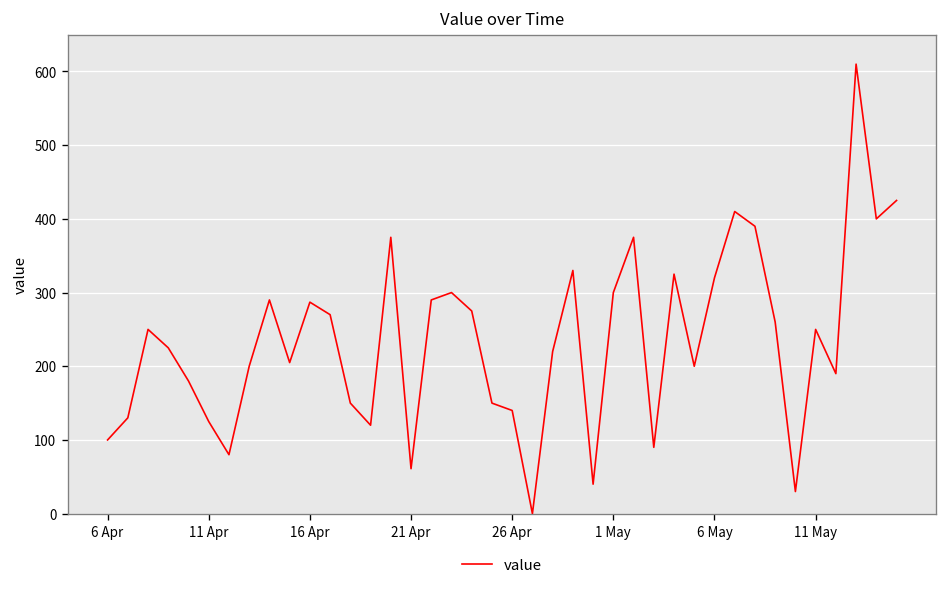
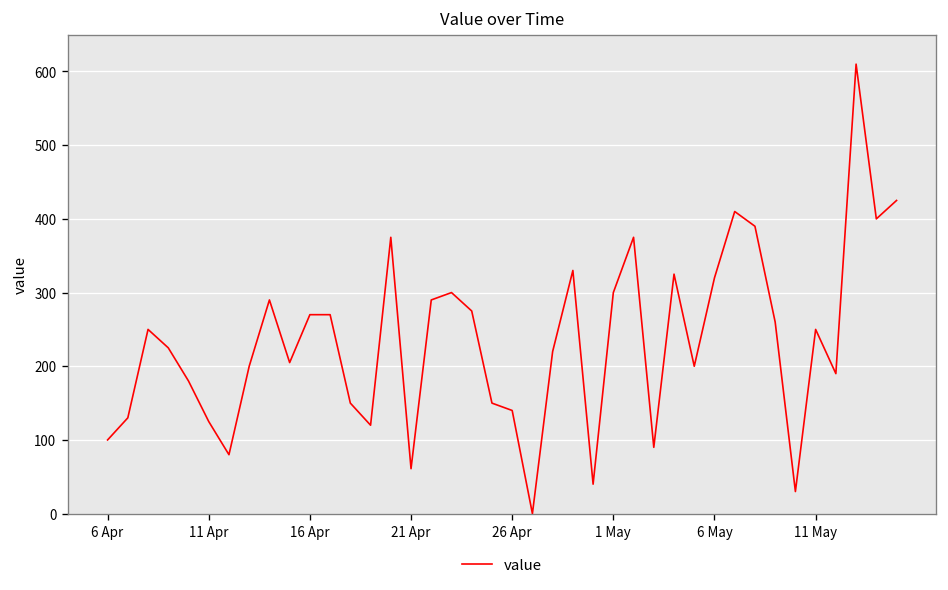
  {
    "6 Apr": 100,
    "11 Apr": 130,
-   "16 Apr": 290,
+   "16 Apr": 270,
    "21 Apr": 60,
    "26 Apr": 140,
    "1 May": 300,
    "6 May": 320,
    "11 May": 250
  }
